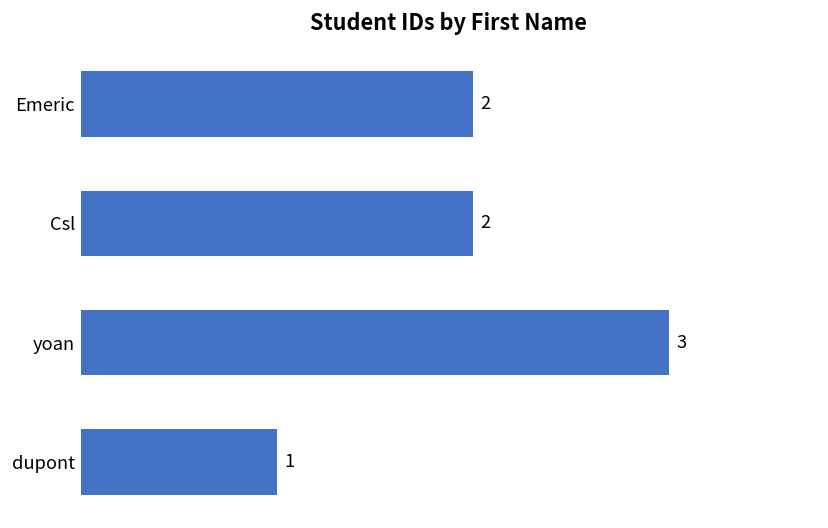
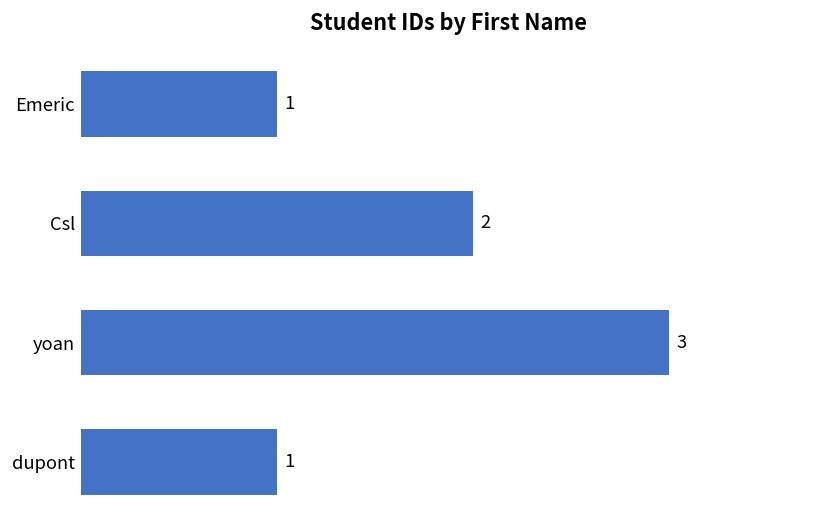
  {
-   "Emeric": 2,
+   "Emeric": 1,
    "Csl": 2,
    "yoan": 3,
    "dupont": 1
  }
